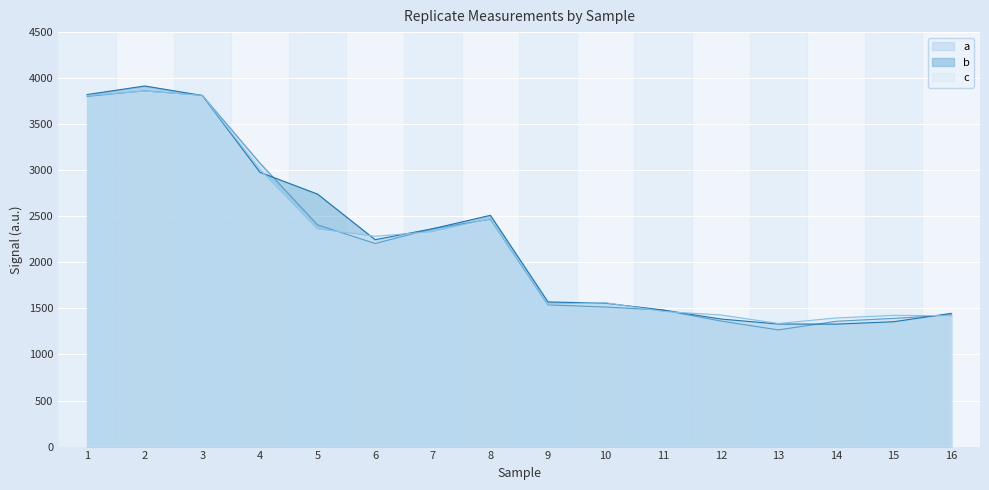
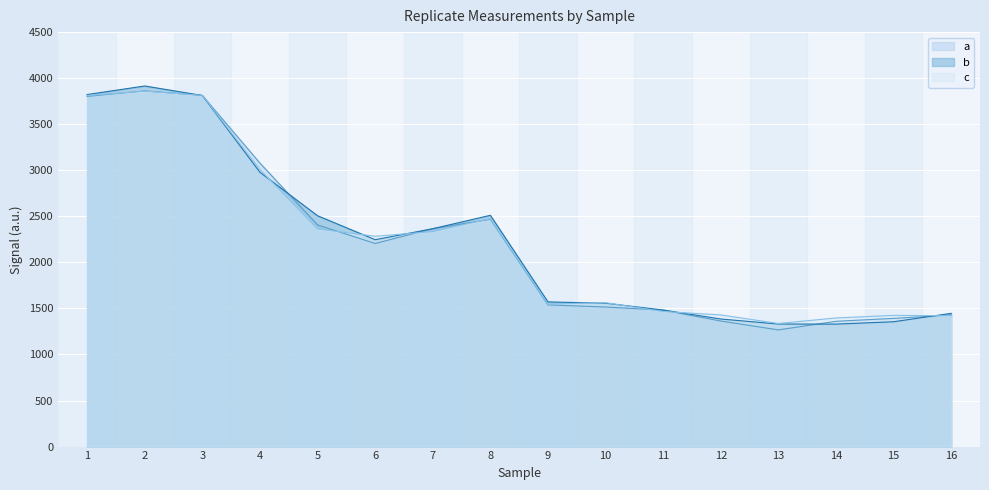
  {
    "b": {
      "2": 3900,
      "4": 3000,
-     "5": 2700,
+     "5": 2500,
      "6": 2200,
      "8": 2500,
      "14": 1300,
      "15": 1400
    }
  }
